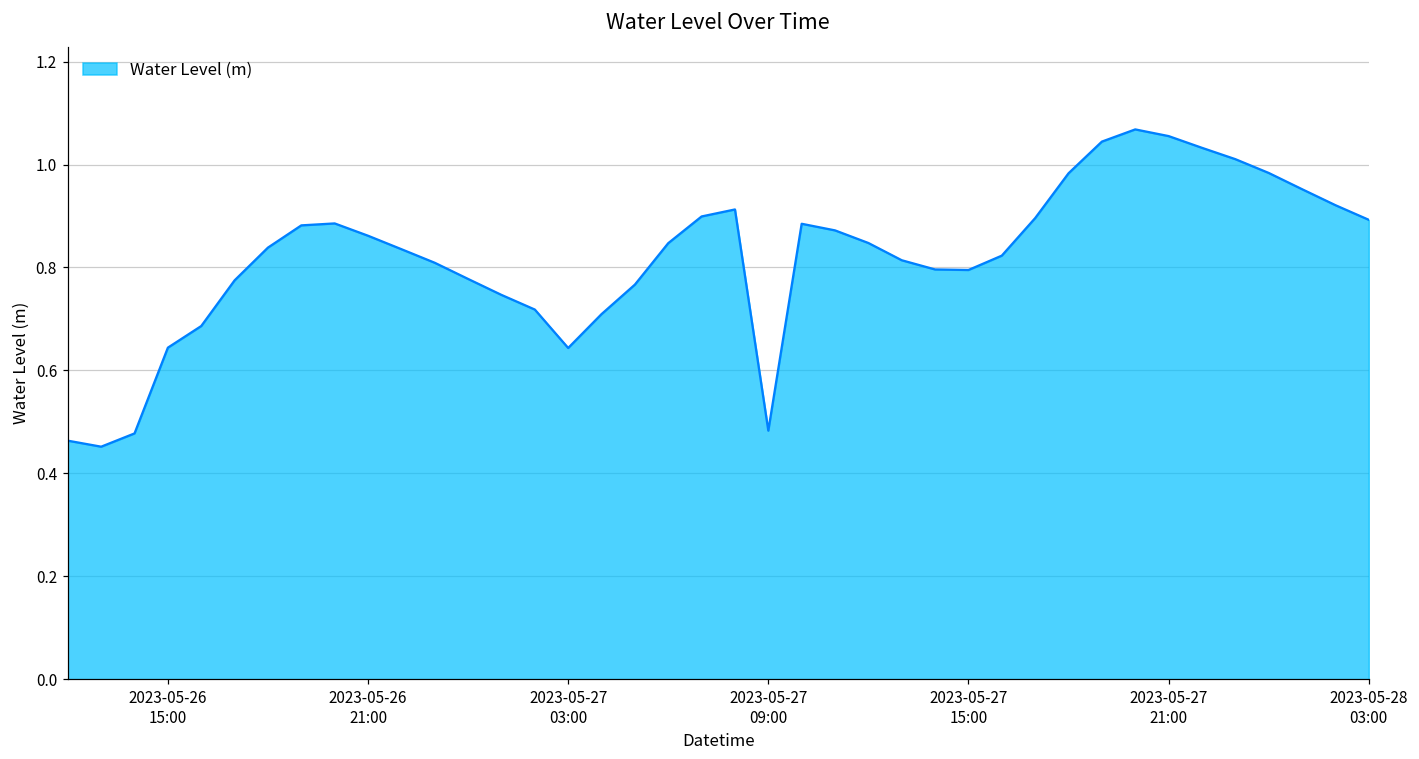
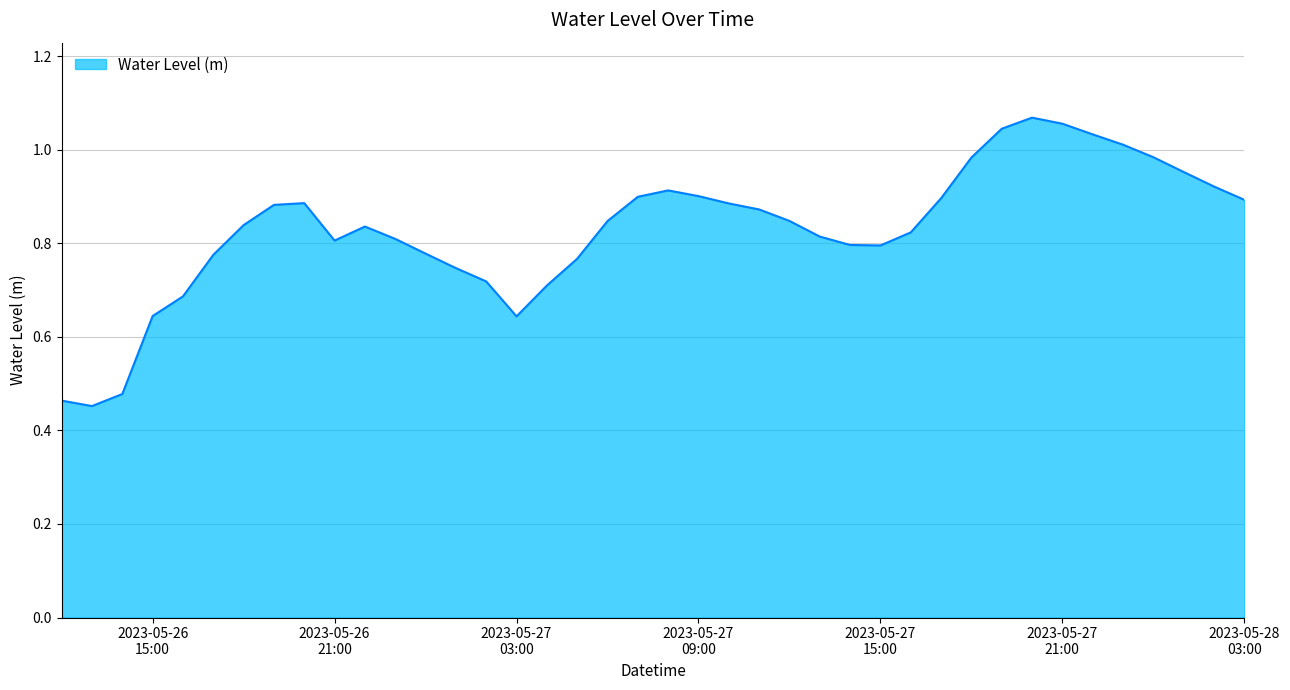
  {
    "2023-05-26 15:00": 0.64,
-   "2023-05-26 21:00": 0.86,
+   "2023-05-26 21:00": 0.81,
    "2023-05-27 03:00": 0.64,
-   "2023-05-27 09:00": 0.48,
+   "2023-05-27 09:00": 0.90,
    "2023-05-27 15:00": 0.80,
    "2023-05-27 21:00": 1.06,
    "2023-05-28 03:00": 0.89
  }
